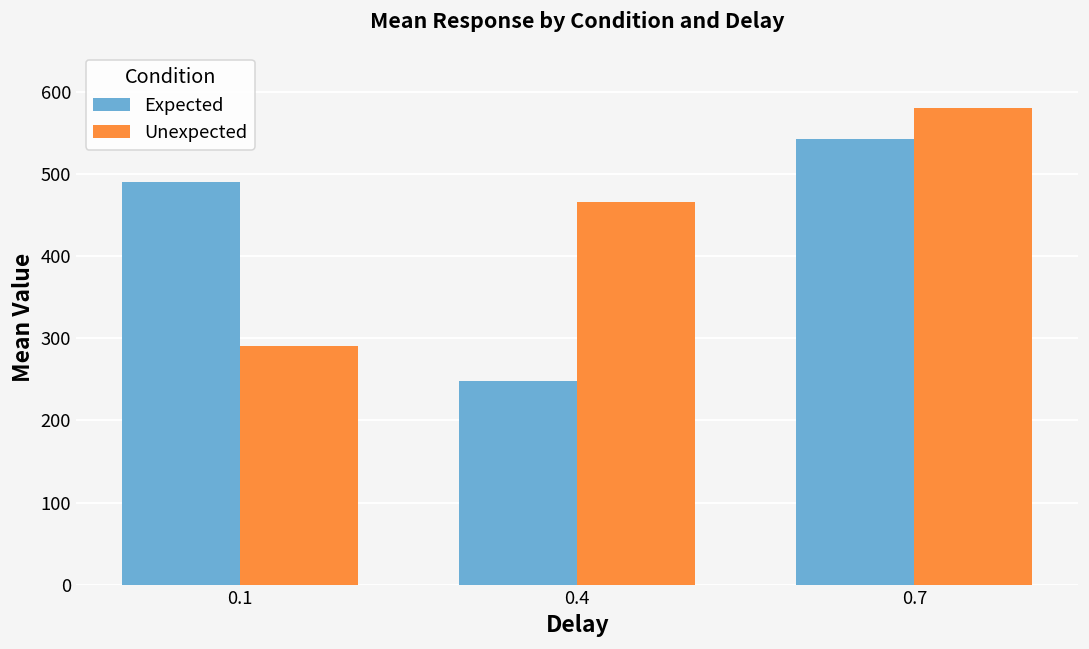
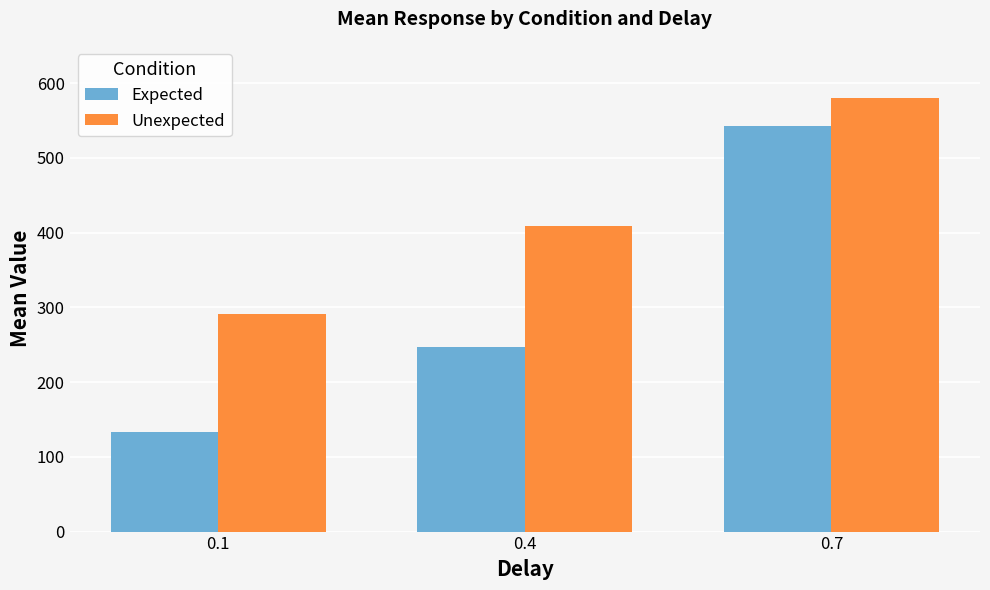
  {
    "Expected": {
-     "0.1": 490,
+     "0.1": 130,
      "0.4": 250,
      "0.7": 540
    },
    "Unexpected": {
      "0.1": 290,
-     "0.4": 470,
+     "0.4": 410,
      "0.7": 580
    }
  }
